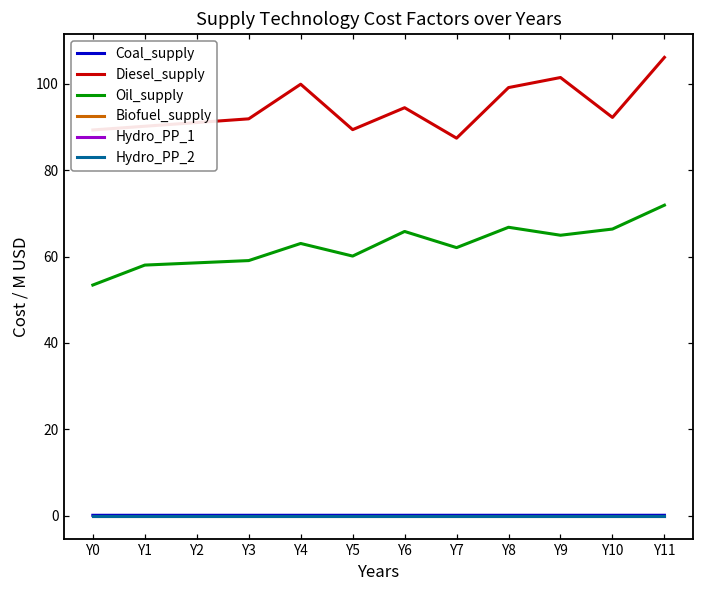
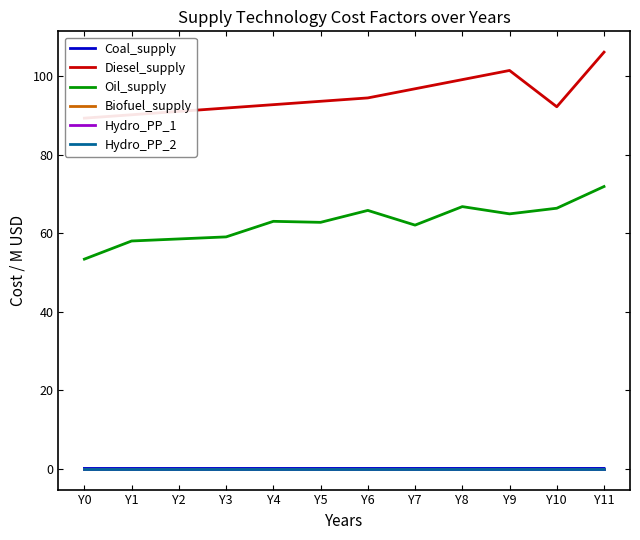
  {
    "Diesel_supply": {
      "Y3": 92,
-     "Y4": 100,
-     "Y5": 89,
+     "Y4": 93,
+     "Y5": 94,
      "Y6": 94,
-     "Y7": 87,
+     "Y7": 97,
      "Y8": 99,
      "Y9": 101,
      "Y10": 92,
      "Y11": 106
    },
    "Oil_supply": {
      "Y0": 53,
      "Y1": 58,
      "Y2": 59,
      "Y3": 59,
      "Y4": 63,
-     "Y5": 60,
+     "Y5": 63,
      "Y6": 66,
      "Y7": 62,
      "Y8": 67,
      "Y9": 65,
      "Y10": 66,
      "Y11": 72
    }
  }
